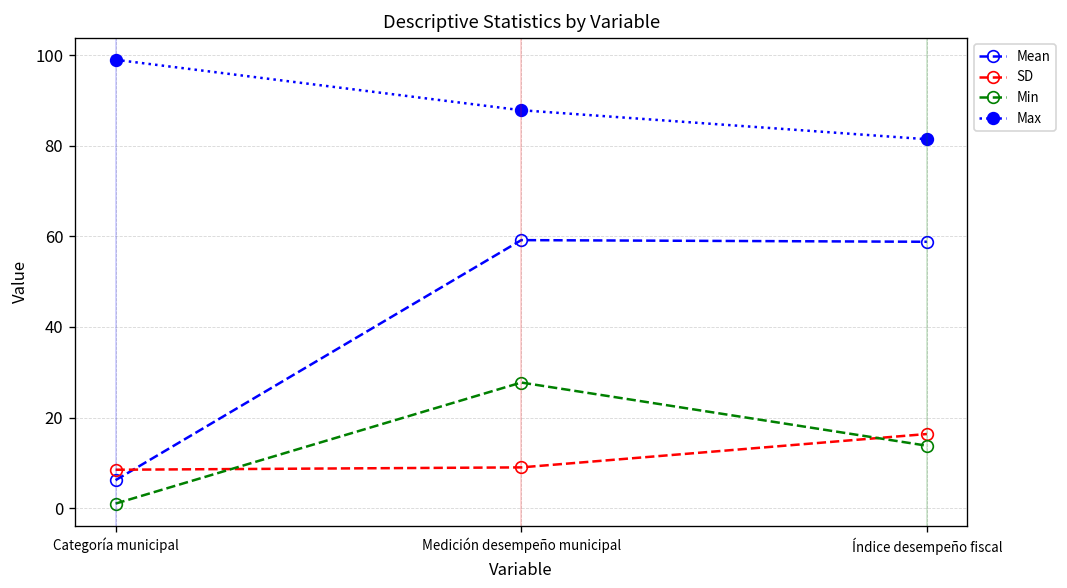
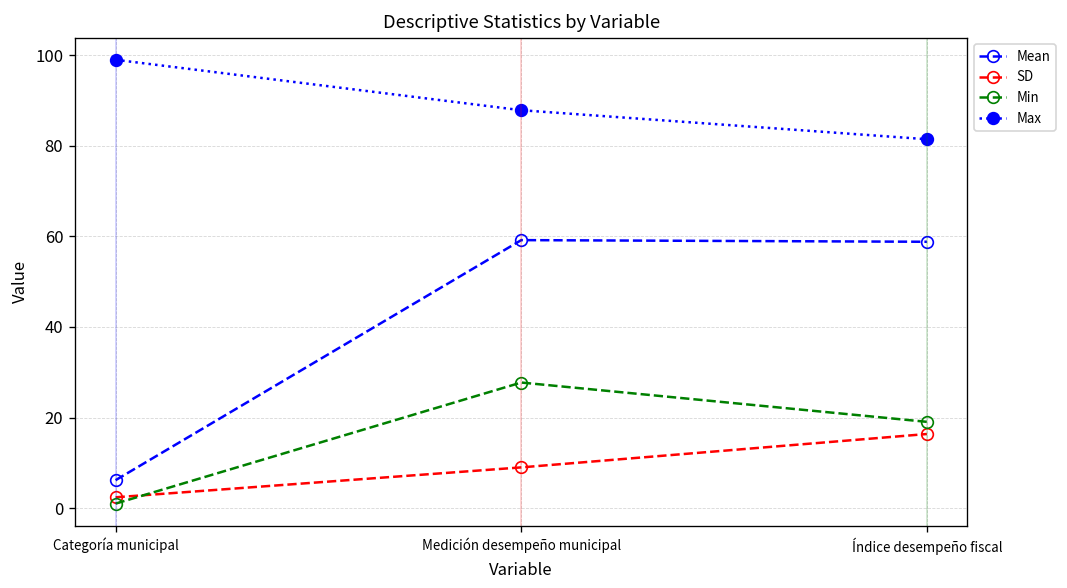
  {
    "SD": {
-     "Categoría municipal": 8,
+     "Categoría municipal": 2,
      "Medición desempeño municipal": 9,
      "Índice desempeño fiscal": 16
    },
    "Min": {
      "Categoría municipal": 1,
      "Medición desempeño municipal": 28,
-     "Índice desempeño fiscal": 14
+     "Índice desempeño fiscal": 19
    }
  }
